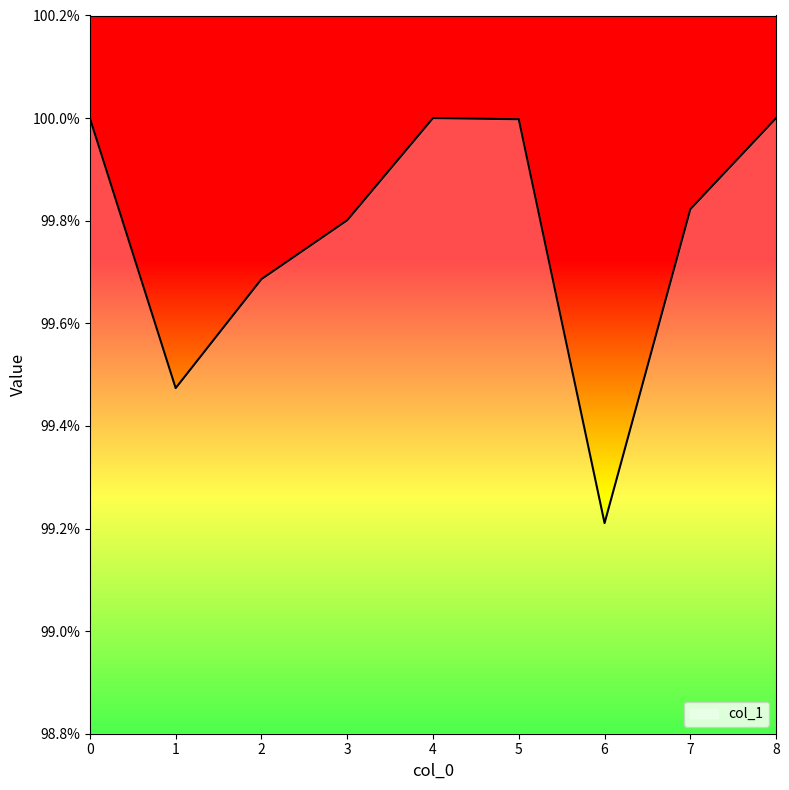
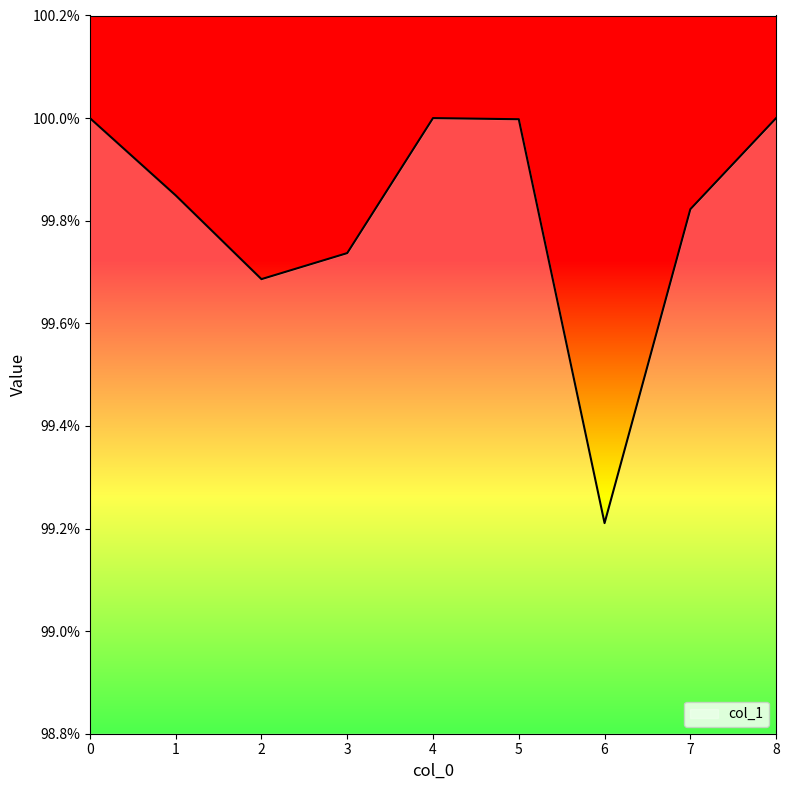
  {
    "0": "100.00%",
-   "1": "99.47%",
+   "1": "99.85%",
    "2": "99.69%",
-   "3": "99.80%",
+   "3": "99.74%",
    "4": "100.00%",
    "5": "100.00%",
    "6": "99.21%",
    "7": "99.82%",
    "8": "100.00%"
  }
